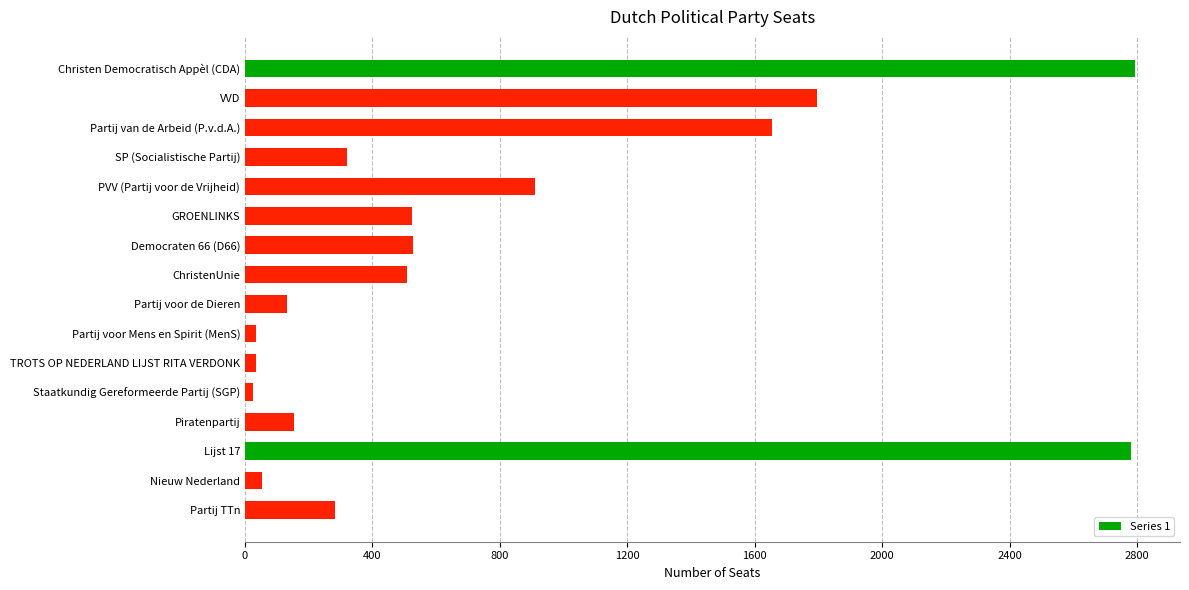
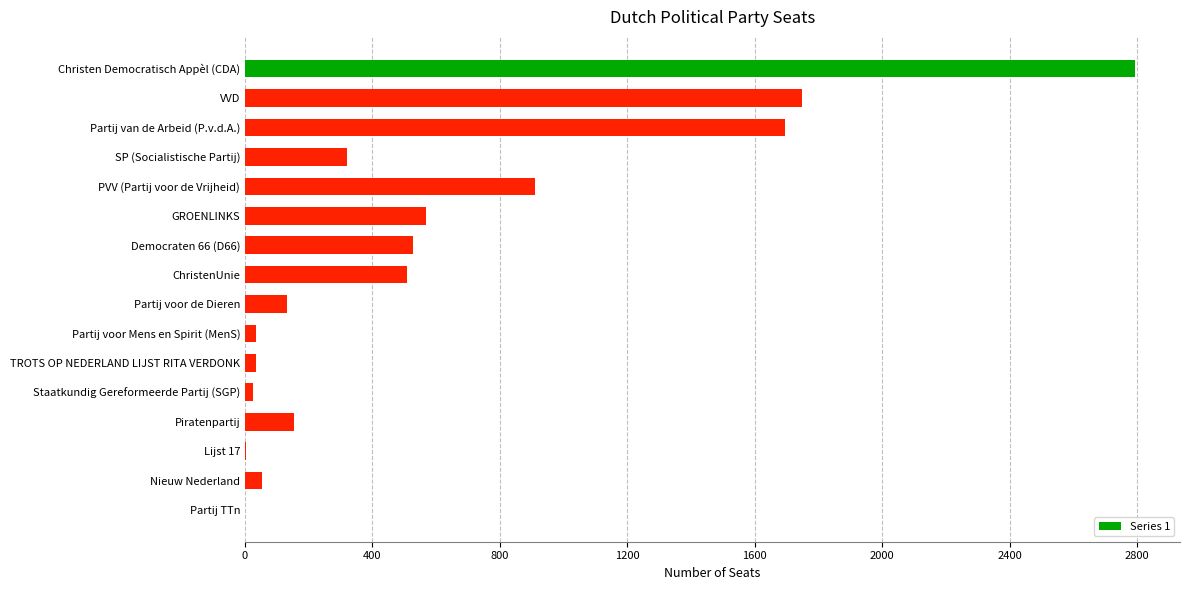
  {
    "Christen Democratisch Appèl (CDA)": 2800,
-   "VVD": 1790,
-   "Partij van de Arbeid (P.v.d.A.)": 1650,
+   "VVD": 1750,
+   "Partij van de Arbeid (P.v.d.A.)": 1700,
    "SP (Socialistische Partij)": 320,
    "PVV (Partij voor de Vrijheid)": 910,
-   "GROENLINKS": 520,
+   "GROENLINKS": 570,
    "Democraten 66 (D66)": 530,
    "ChristenUnie": 510,
    "Partij voor de Dieren": 130,
    "Partij voor Mens en Spirit (MenS)": 40,
    "TROTS OP NEDERLAND LIJST RITA VERDONK": 40,
    "Staatkundig Gereformeerde Partij (SGP)": 30,
    "Piratenpartij": 160,
-   "Lijst 17": 2780,
+   "Lijst 17": 0,
    "Nieuw Nederland": 50,
-   "Partij TTn": 280
+   "Partij TTn": 0
  }
